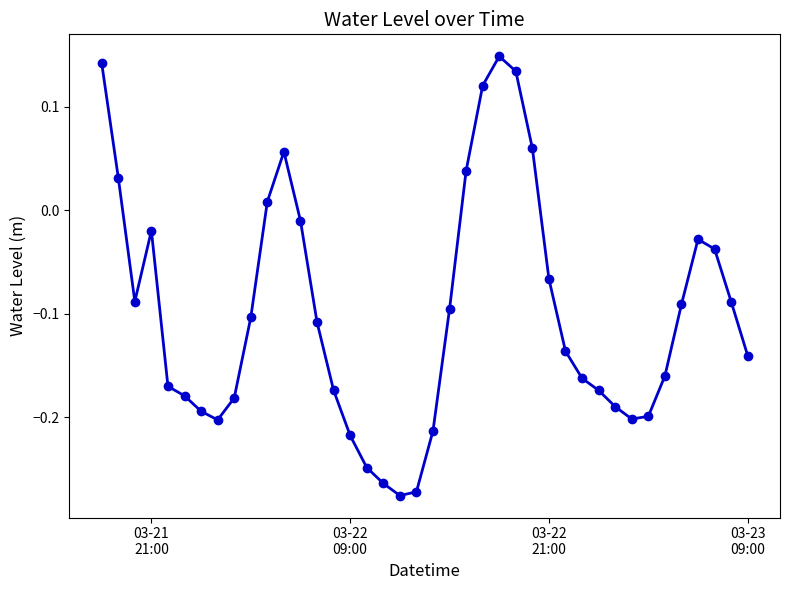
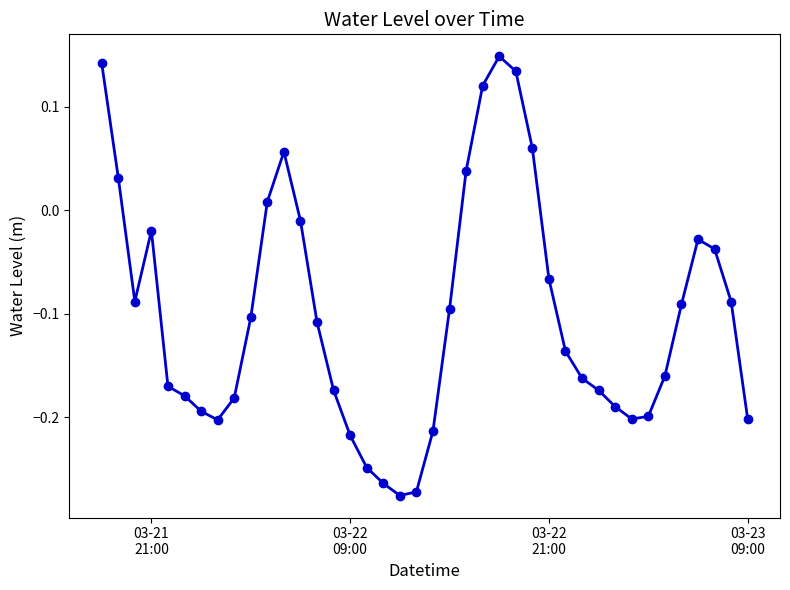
  {
    "03-21 21:00": -0.020,
    "03-22 09:00": -0.218,
    "03-22 21:00": -0.066,
-   "03-23 09:00": -0.141
+   "03-23 09:00": -0.202
  }
